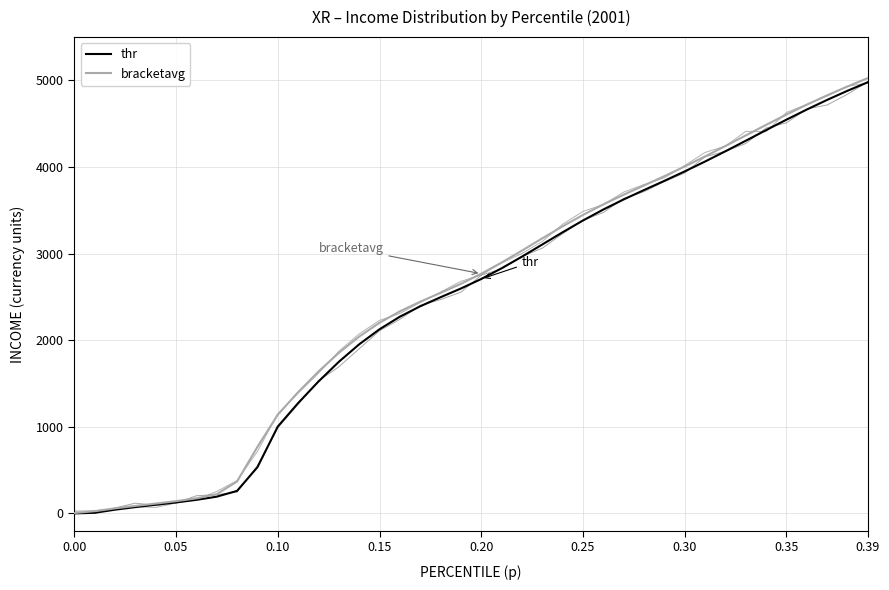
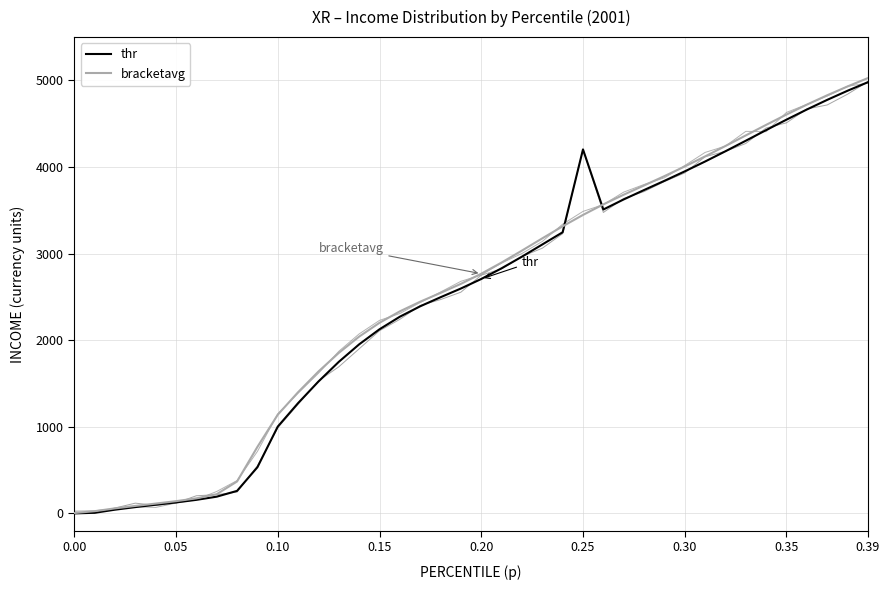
  {
    "thr": {
      "0.20": 2700,
-     "0.25": 3400,
+     "0.25": 4200,
      "0.35": 4500
    }
  }
